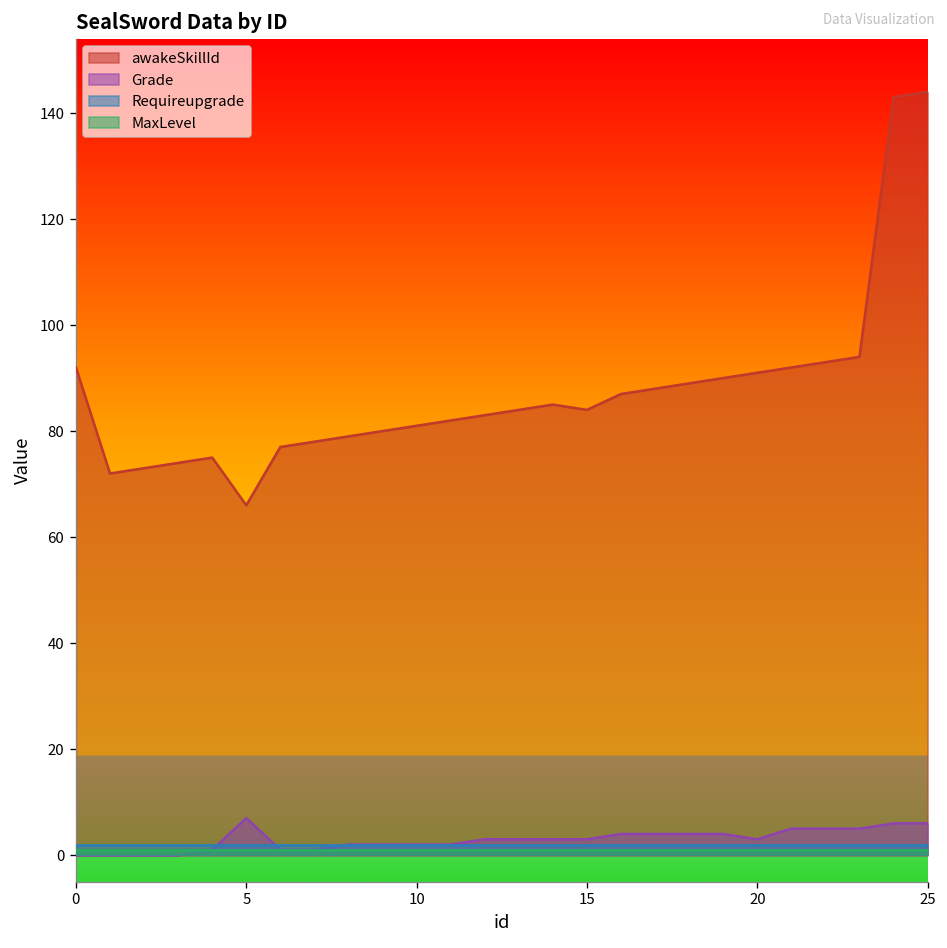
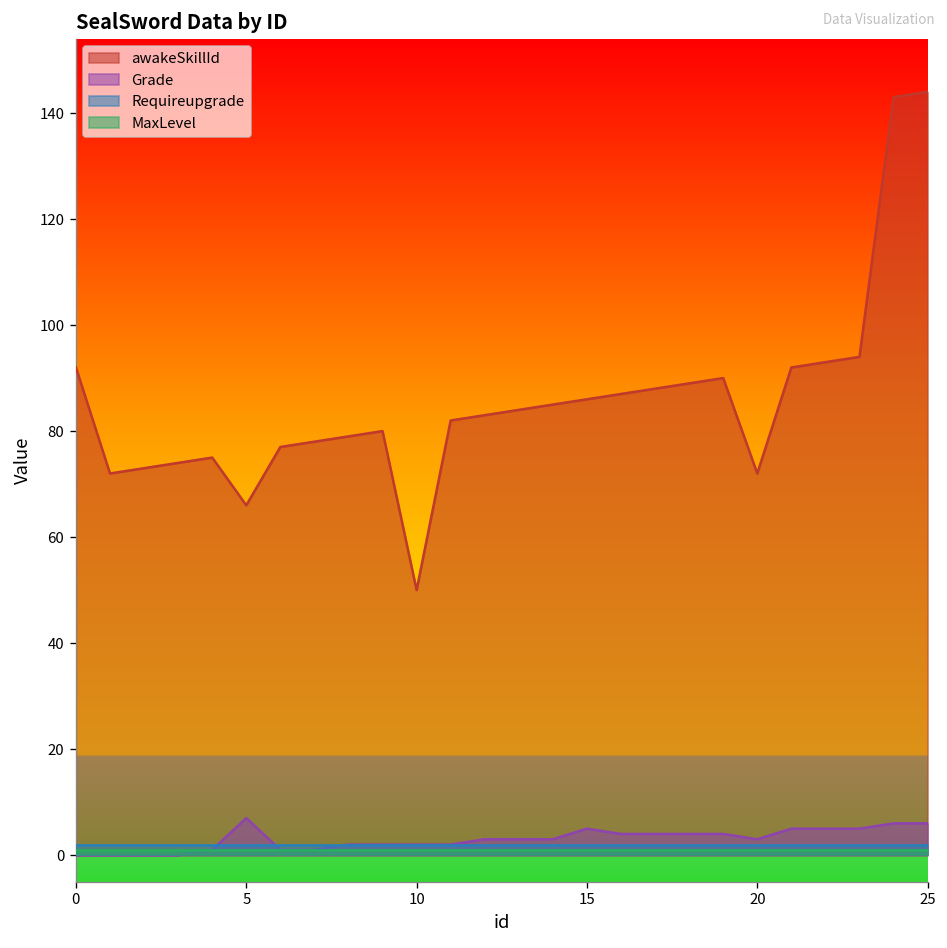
  {
    "awakeSkillId": {
      "0": 92,
      "5": 66,
-     "10": 81,
-     "15": 84,
-     "20": 91,
+     "10": 50,
+     "15": 86,
+     "20": 72,
      "25": 144
    },
    "Grade": {
      "0": 0,
      "5": 7,
-     "15": 3,
+     "15": 5,
      "20": 3,
      "25": 6
    },
    "Requireupgrade": {
      "0": 2,
      "5": 2,
      "15": 2,
      "20": 2,
      "25": 2
    },
    "MaxLevel": {
      "0": 1,
      "5": 1,
      "10": 1,
      "15": 1,
      "20": 1,
      "25": 1
    }
  }
